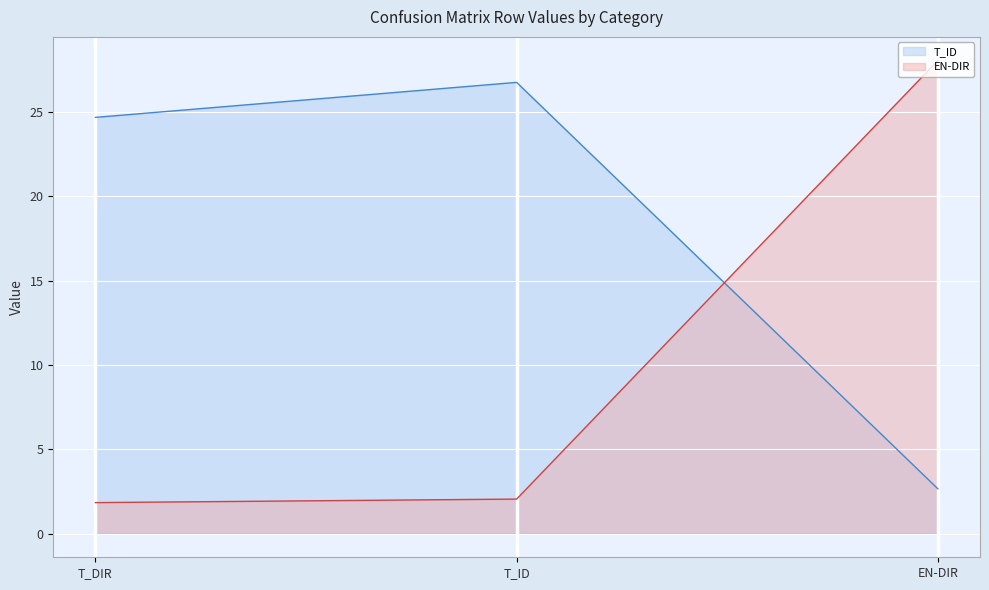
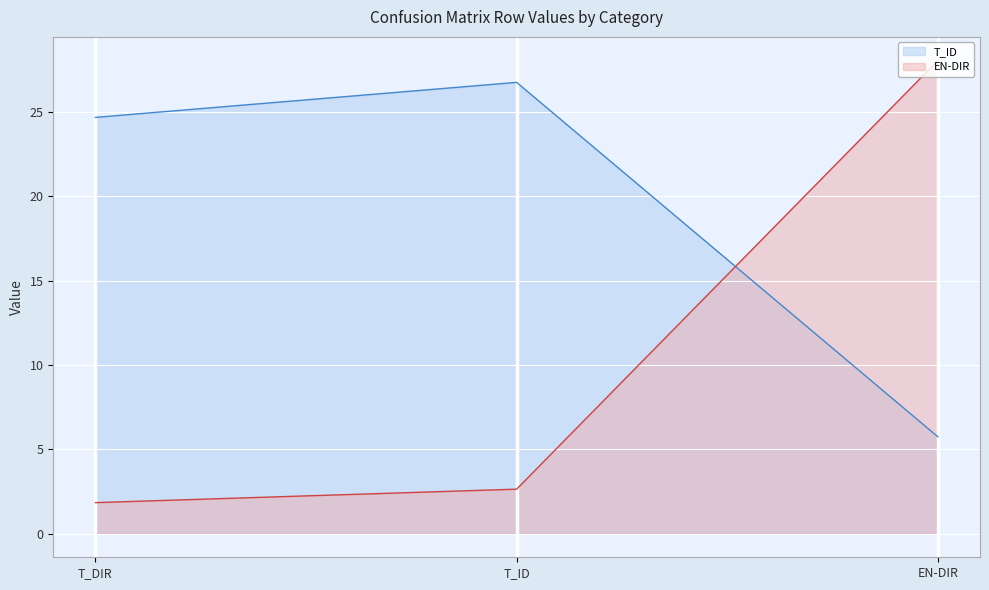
  {
    "T_ID": {
      "T_DIR": 24.7,
      "T_ID": 26.7,
-     "EN-DIR": 2.7
+     "EN-DIR": 5.7
    },
    "EN-DIR": {
      "T_DIR": 1.8,
-     "T_ID": 2.0
+     "T_ID": 2.6
    }
  }
